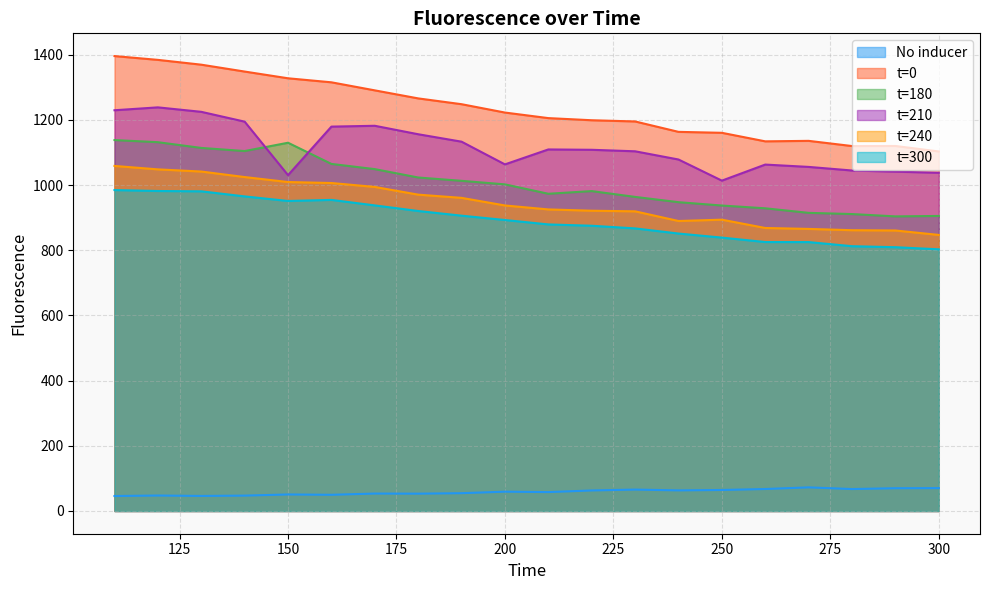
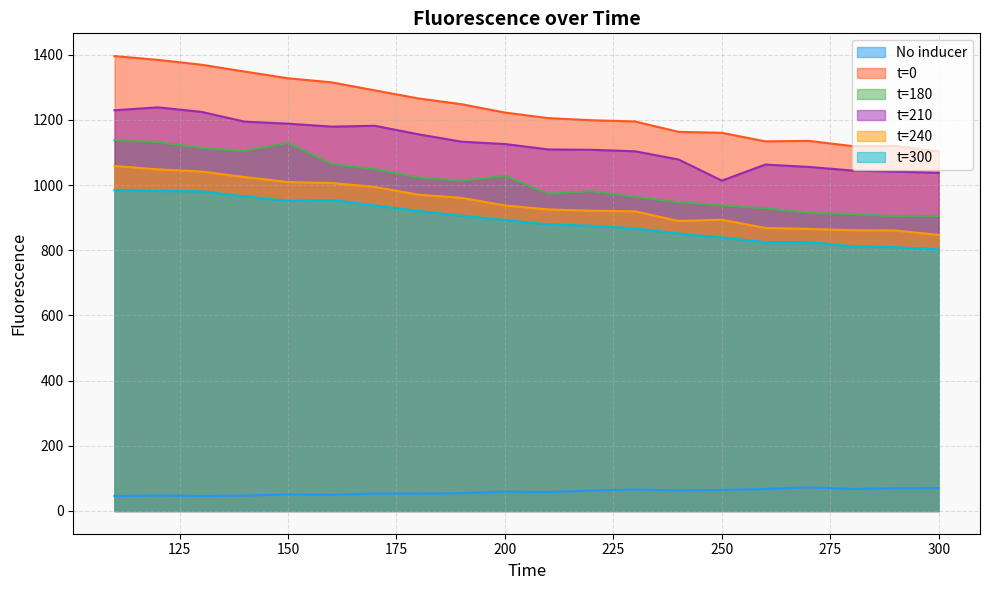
  {
    "t=180": {
      "150": 1130,
-     "200": 1000,
+     "200": 1030,
      "250": 940,
      "300": 910
    },
    "t=210": {
-     "150": 1030,
-     "200": 1060,
+     "150": 1190,
+     "200": 1130,
      "250": 1010,
      "300": 1040
    }
  }
